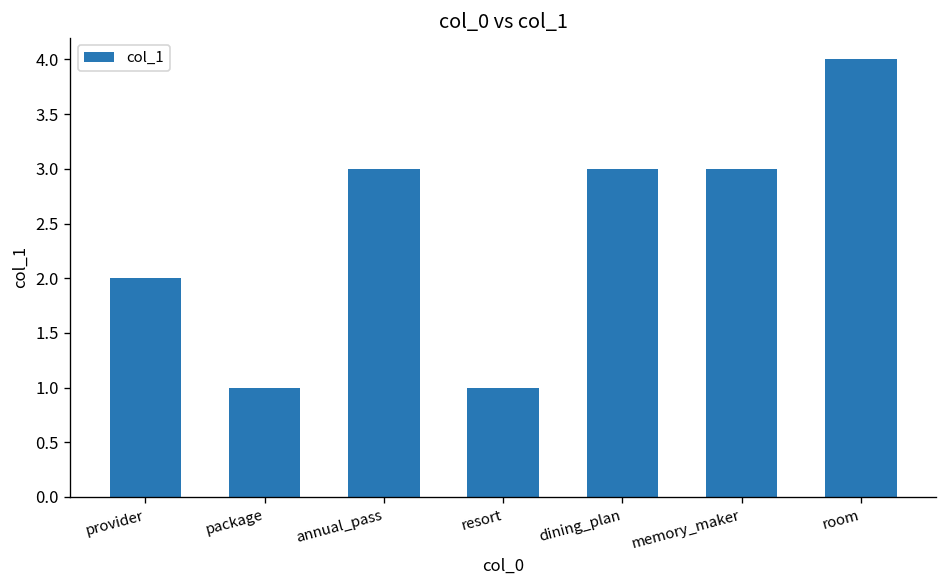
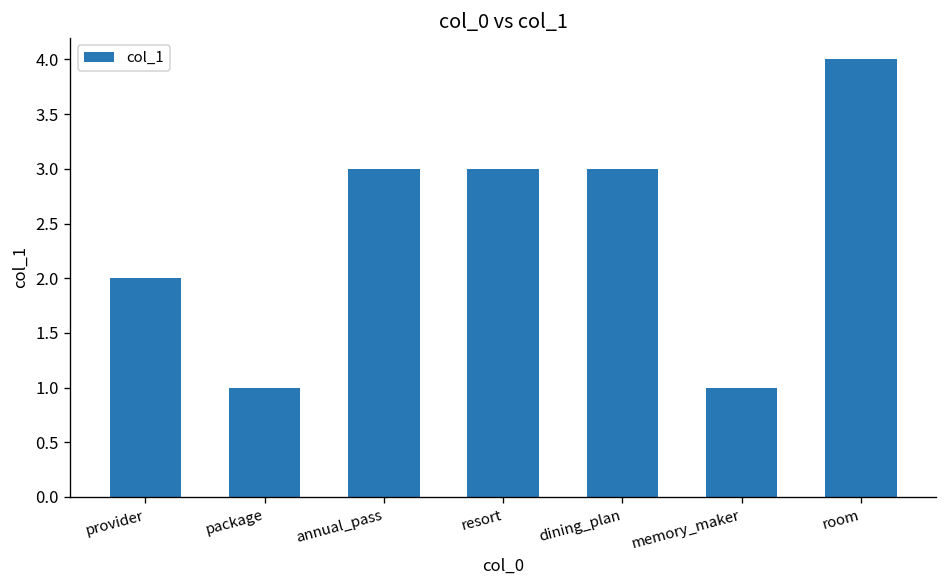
  {
    "provider": 2,
    "package": 1,
    "annual_pass": 3,
-   "resort": 1,
+   "resort": 3,
    "dining_plan": 3,
-   "memory_maker": 3,
+   "memory_maker": 1,
    "room": 4
  }
